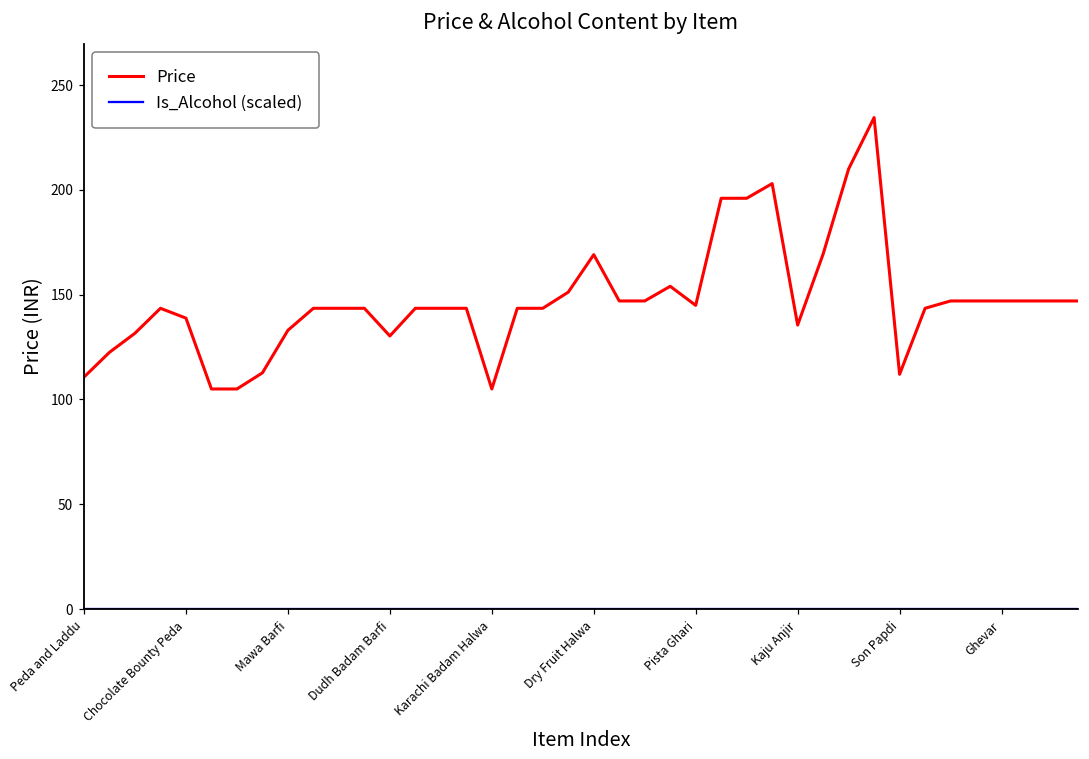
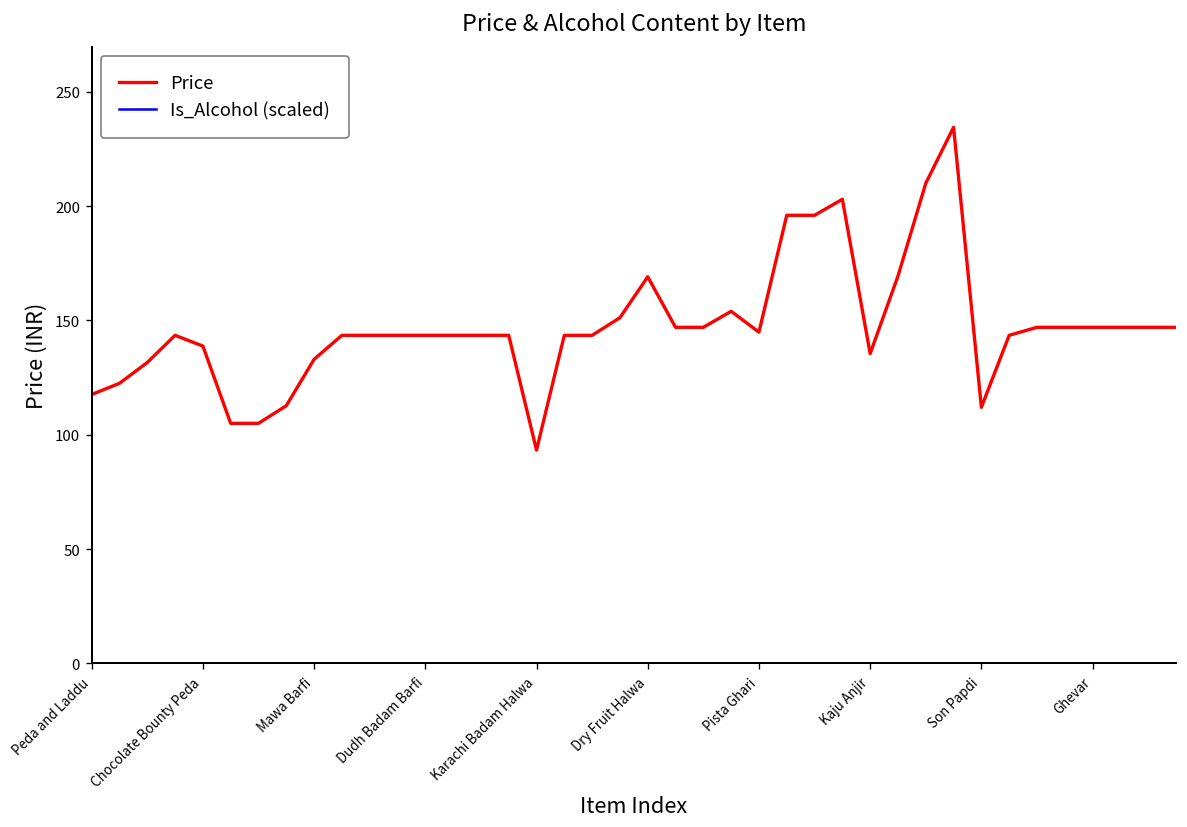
  {
    "Price": {
-     "Peda and Laddu": 111,
+     "Peda and Laddu": 118,
      "Chocolate Bounty Peda": 139,
      "Mawa Barfi": 133,
-     "Dudh Badam Barfi": 130,
-     "Karachi Badam Halwa": 105,
+     "Dudh Badam Barfi": 144,
+     "Karachi Badam Halwa": 93,
      "Dry Fruit Halwa": 169,
      "Pista Ghari": 145,
      "Kaju Anjir": 136,
      "Son Papdi": 112,
      "Ghevar": 147
    },
    "Is_Alcohol (scaled)": {
      "Peda and Laddu": 0,
      "Chocolate Bounty Peda": 0,
      "Mawa Barfi": 0,
      "Dudh Badam Barfi": 0,
      "Karachi Badam Halwa": 0,
      "Dry Fruit Halwa": 0,
      "Pista Ghari": 0,
      "Kaju Anjir": 0,
      "Son Papdi": 0,
      "Ghevar": 0
    }
  }
